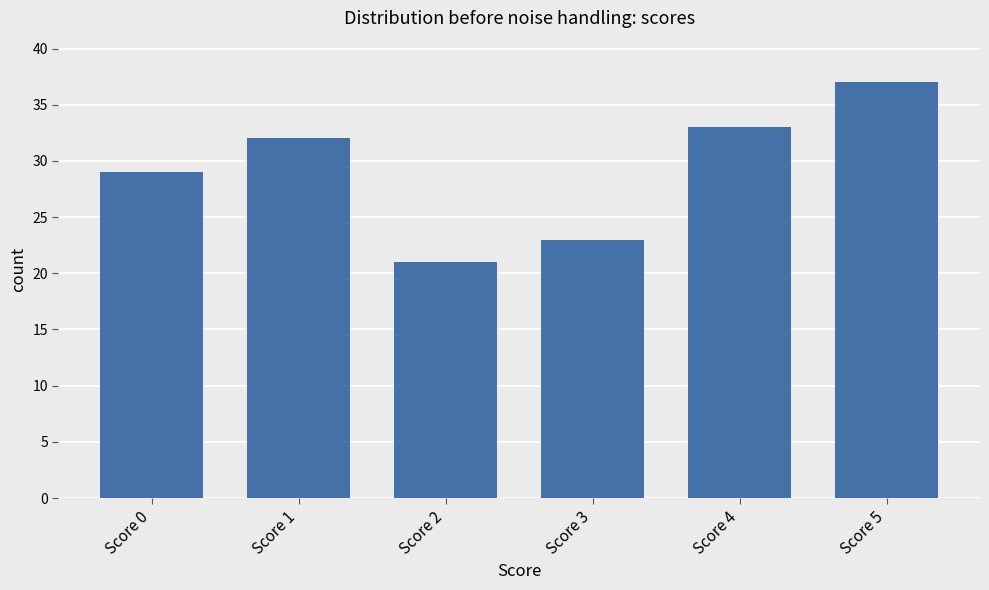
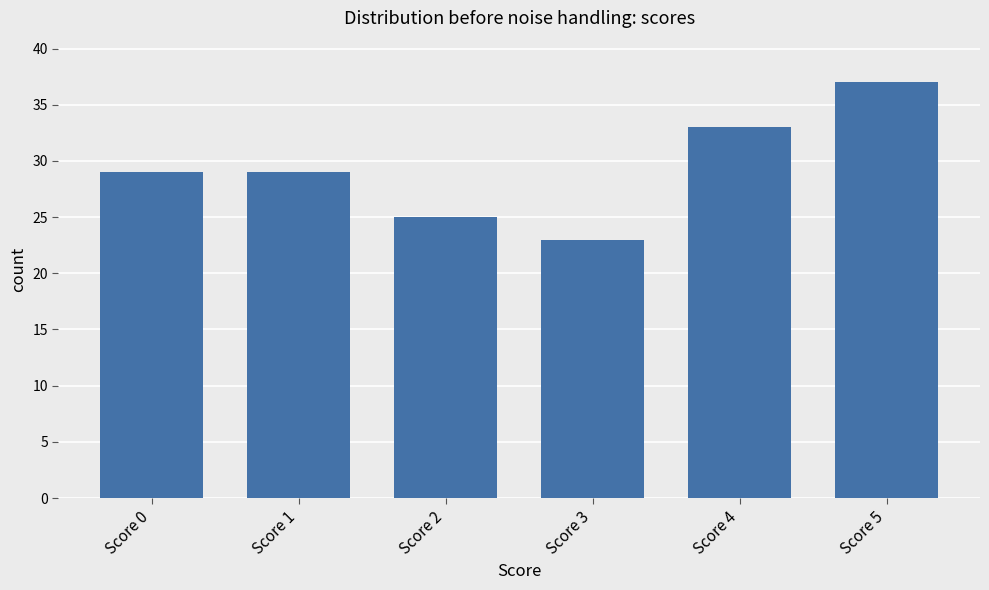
  {
    "Score 0": 29,
-   "Score 1": 32,
-   "Score 2": 21,
+   "Score 1": 29,
+   "Score 2": 25,
    "Score 3": 23,
    "Score 4": 33,
    "Score 5": 37
  }
